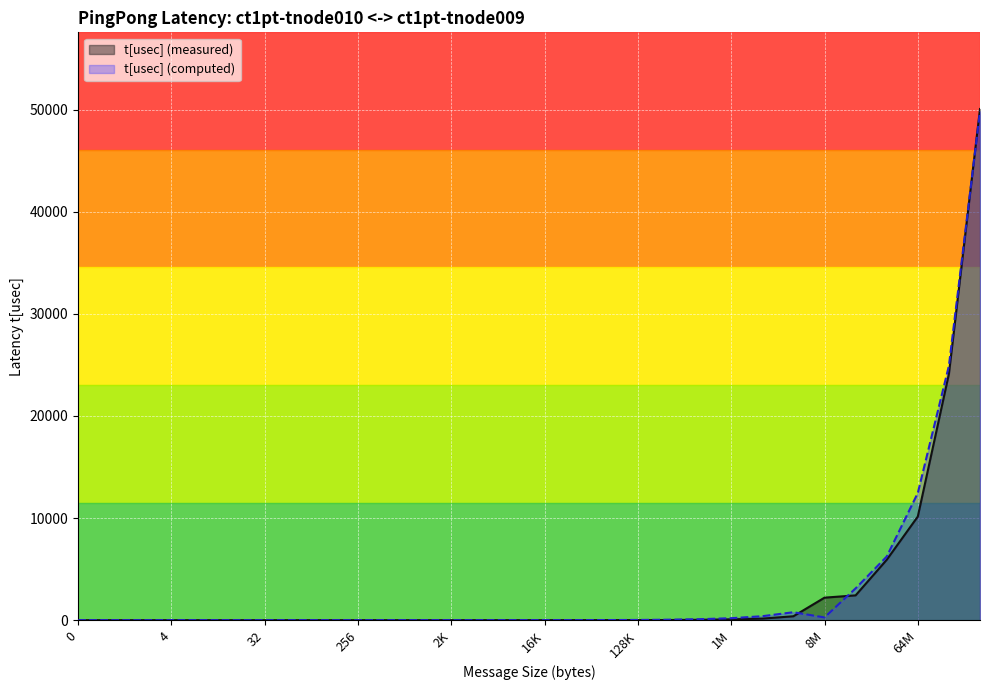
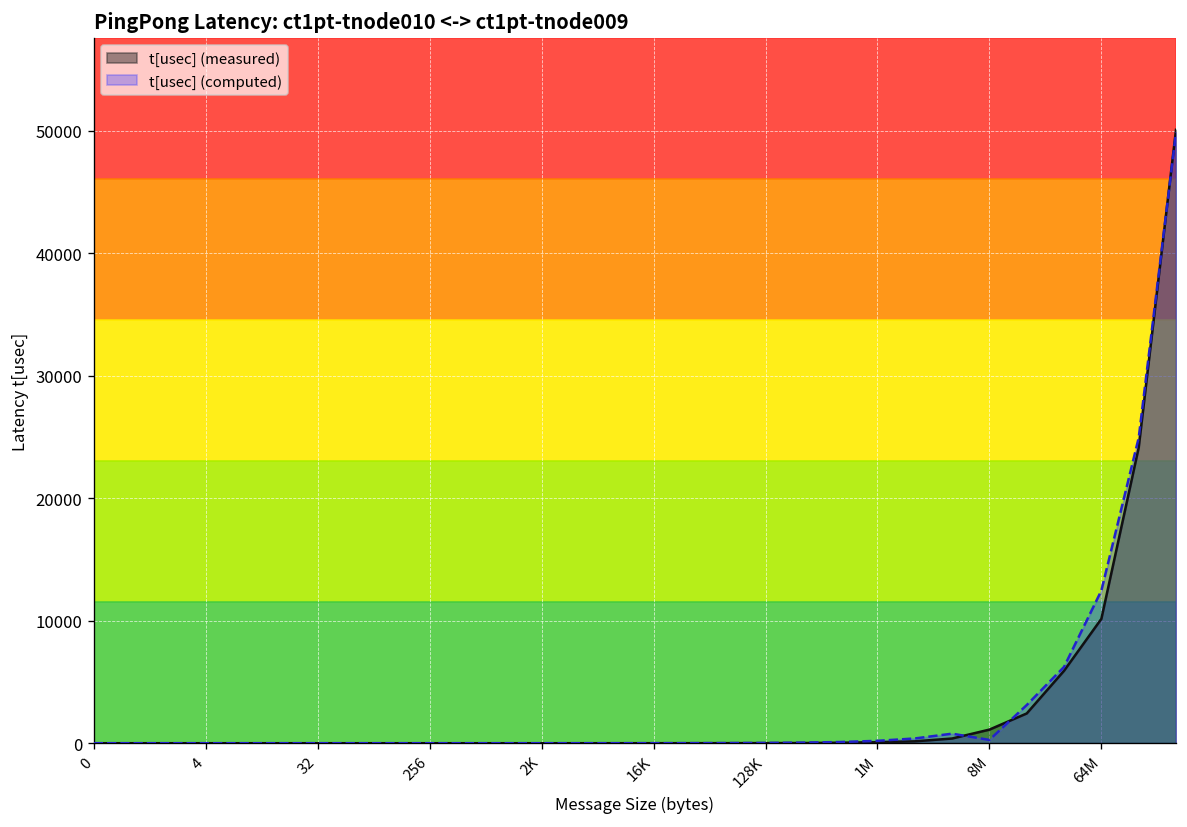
  {
    "t[usec] (measured)": {
-     "8M": 2200,
+     "8M": 1100,
      "64M": 10200
    },
    "t[usec] (computed)": {
      "8M": 300,
      "64M": 12500
    }
  }
